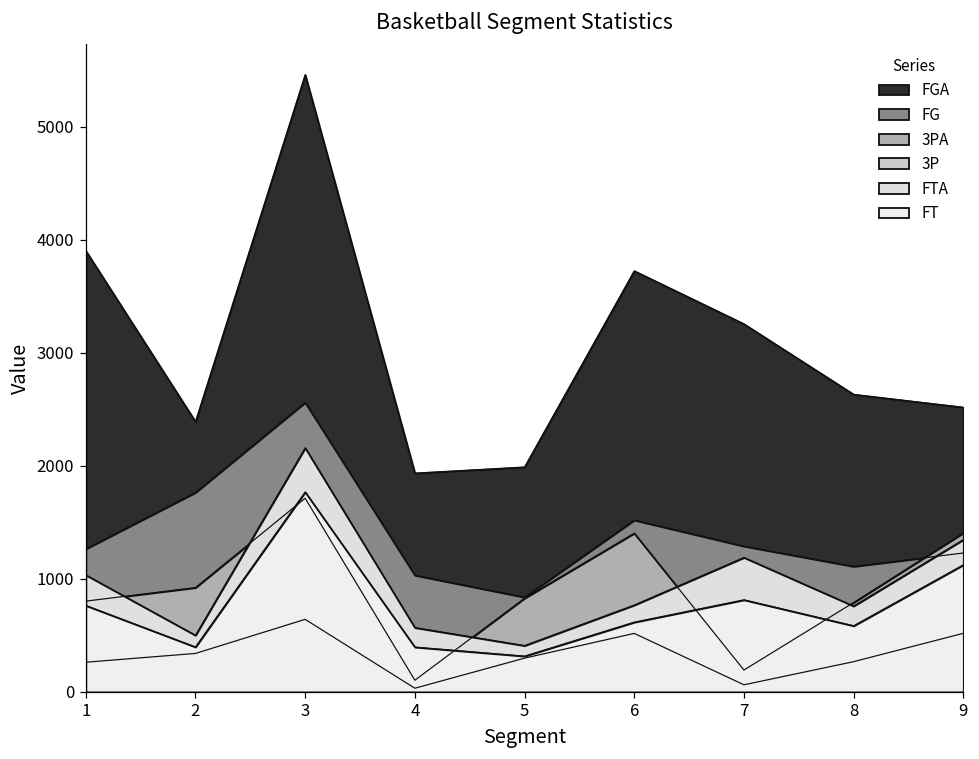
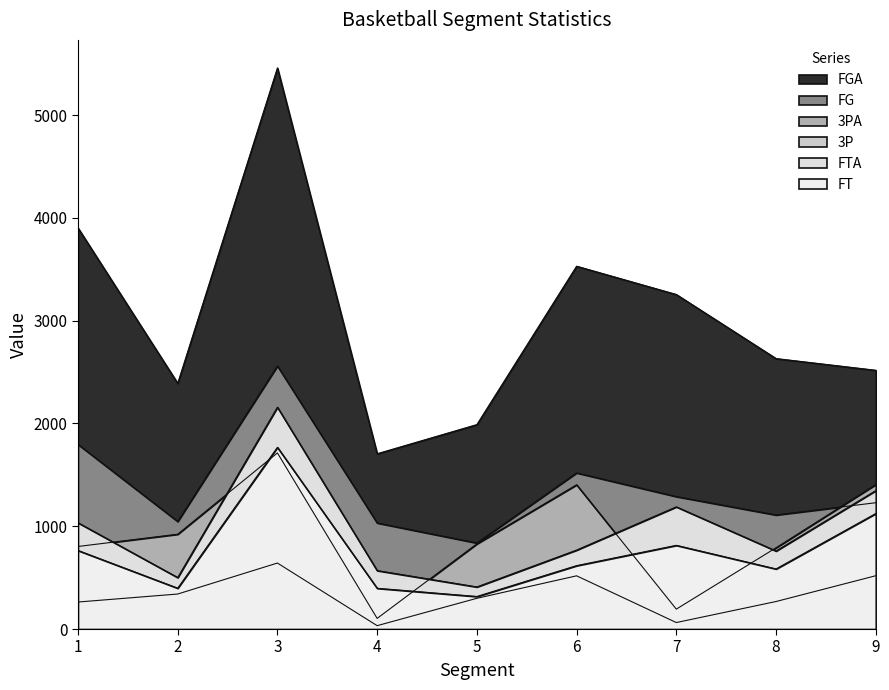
  {
    "FGA": {
      "1": 3900,
      "2": 2390,
      "3": 5460,
-     "4": 1930,
+     "4": 1710,
      "5": 1990,
-     "6": 3720,
+     "6": 3530,
      "7": 3250,
      "8": 2630,
      "9": 2520
    },
    "FG": {
-     "1": 1260,
-     "2": 1760,
+     "1": 1800,
+     "2": 1050,
      "3": 2560,
      "4": 1030,
      "6": 1520,
      "7": 1290,
      "8": 1110,
      "9": 1230
    }
  }
